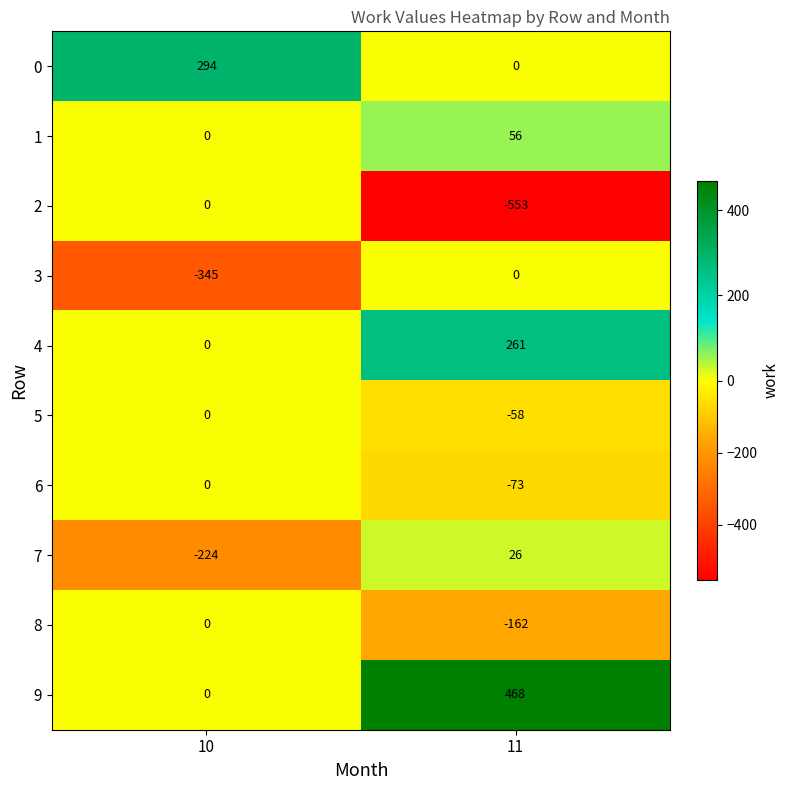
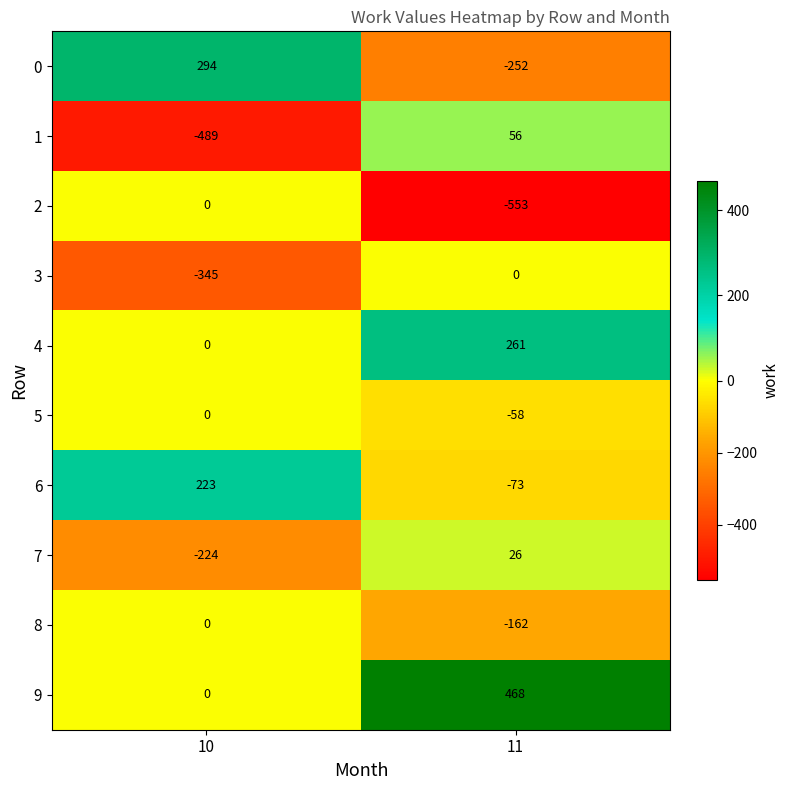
  {
    "0": {
      "10": 294,
-     "11": 0
+     "11": -252
    },
    "1": {
-     "10": 0,
+     "10": -489,
      "11": 56
    },
    "2": {
      "10": 0,
      "11": -553
    },
    "3": {
      "10": -345,
      "11": 0
    },
    "4": {
      "10": 0,
      "11": 261
    },
    "5": {
      "10": 0,
      "11": -58
    },
    "6": {
-     "10": 0,
+     "10": 223,
      "11": -73
    },
    "7": {
      "10": -224,
      "11": 26
    },
    "8": {
      "10": 0,
      "11": -162
    },
    "9": {
      "10": 0,
      "11": 468
    }
  }
